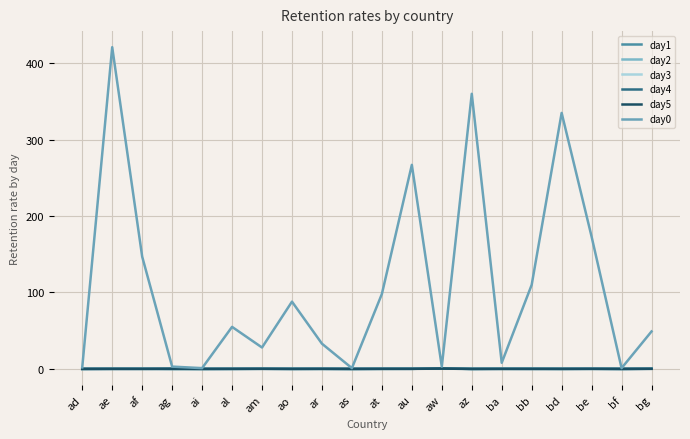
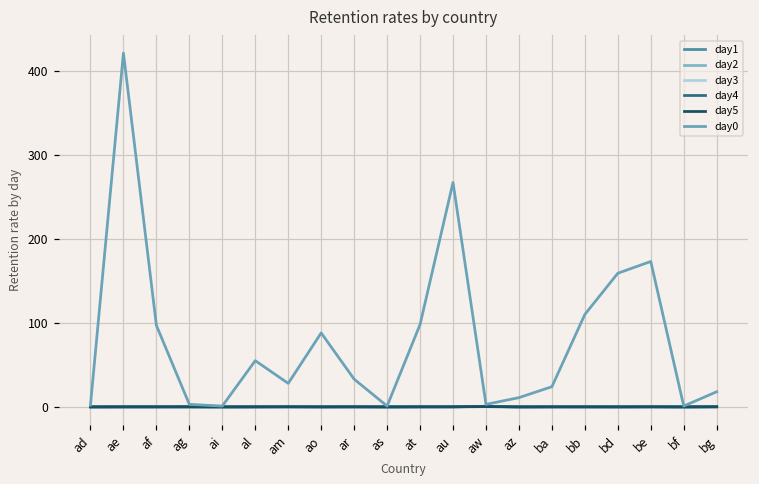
  {
    "day0": {
      "ae": 420,
-     "af": 150,
+     "af": 100,
      "al": 60,
      "am": 30,
      "ao": 90,
      "ar": 30,
      "at": 100,
      "au": 270,
-     "az": 360,
-     "ba": 10,
+     "az": 10,
+     "ba": 20,
      "bb": 110,
-     "bd": 340,
+     "bd": 160,
      "be": 170,
-     "bg": 50
+     "bg": 20
    }
  }
